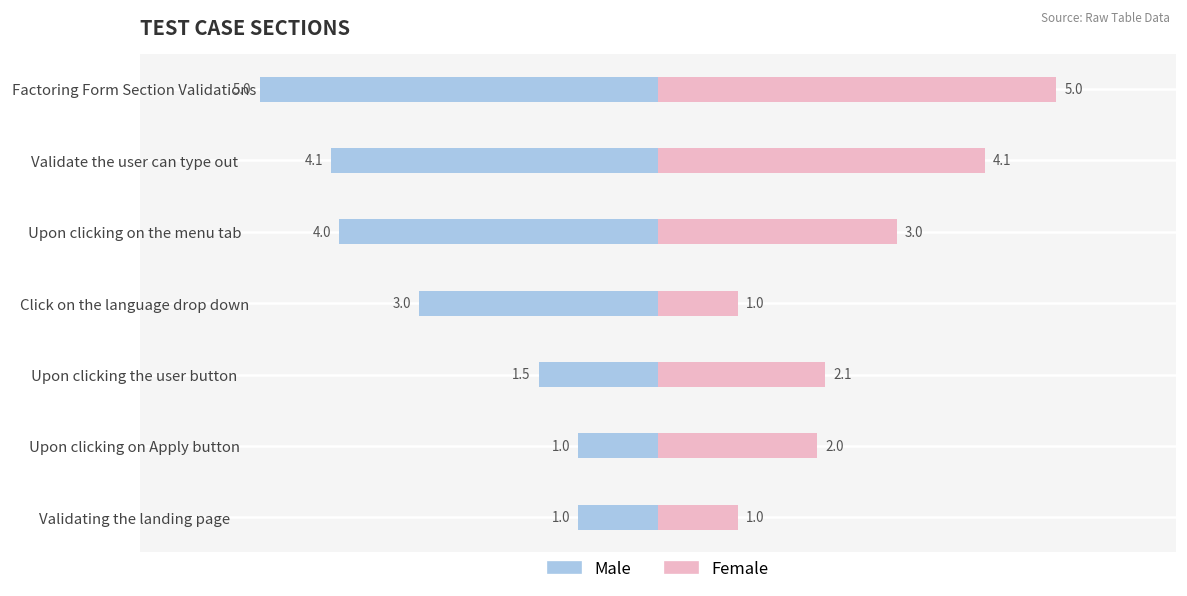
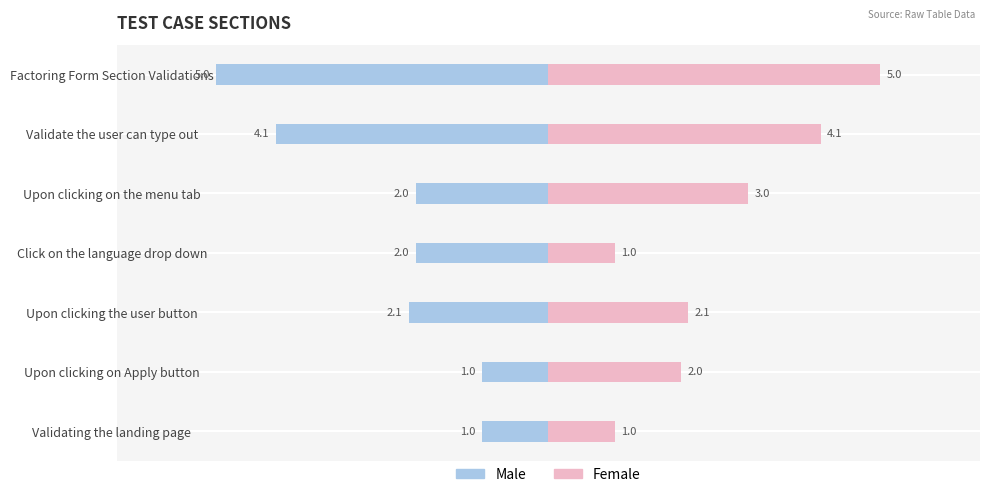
  {
    "Male": {
-     "Upon clicking on the menu tab": 4.0,
-     "Click on the language drop down": 3.0,
-     "Upon clicking the user button": 1.5
+     "Upon clicking on the menu tab": 2.0,
+     "Click on the language drop down": 2.0,
+     "Upon clicking the user button": 2.1
    }
  }
